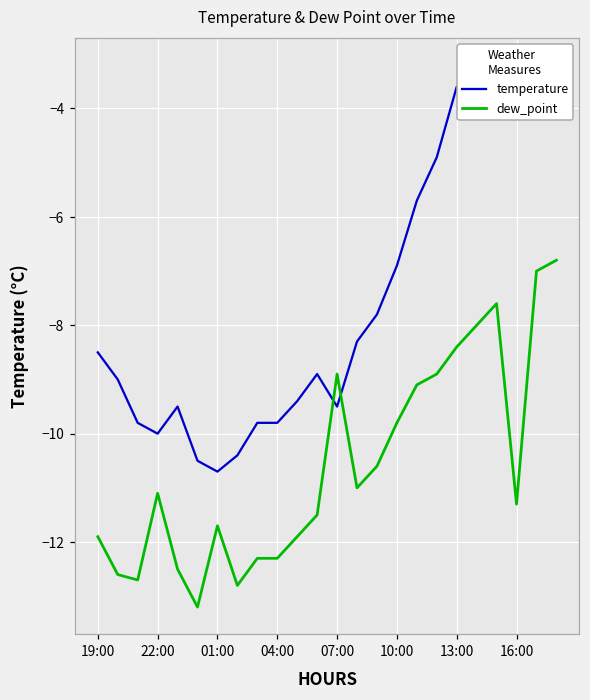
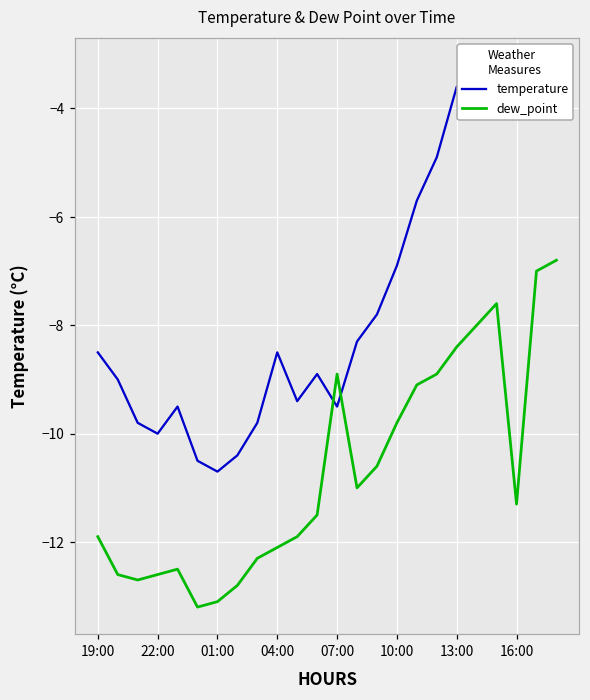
  {
    "temperature": {
      "19:00": -8.5,
      "22:00": -10.0,
      "01:00": -10.7,
-     "04:00": -9.8,
+     "04:00": -8.5,
      "07:00": -9.5,
      "10:00": -6.9,
      "13:00": -3.6
    },
    "dew_point": {
      "19:00": -11.9,
-     "22:00": -11.1,
-     "01:00": -11.7,
-     "04:00": -12.3,
+     "22:00": -12.6,
+     "01:00": -13.1,
+     "04:00": -12.1,
      "07:00": -8.9,
      "10:00": -9.8,
      "13:00": -8.4,
      "16:00": -11.3
    }
  }
